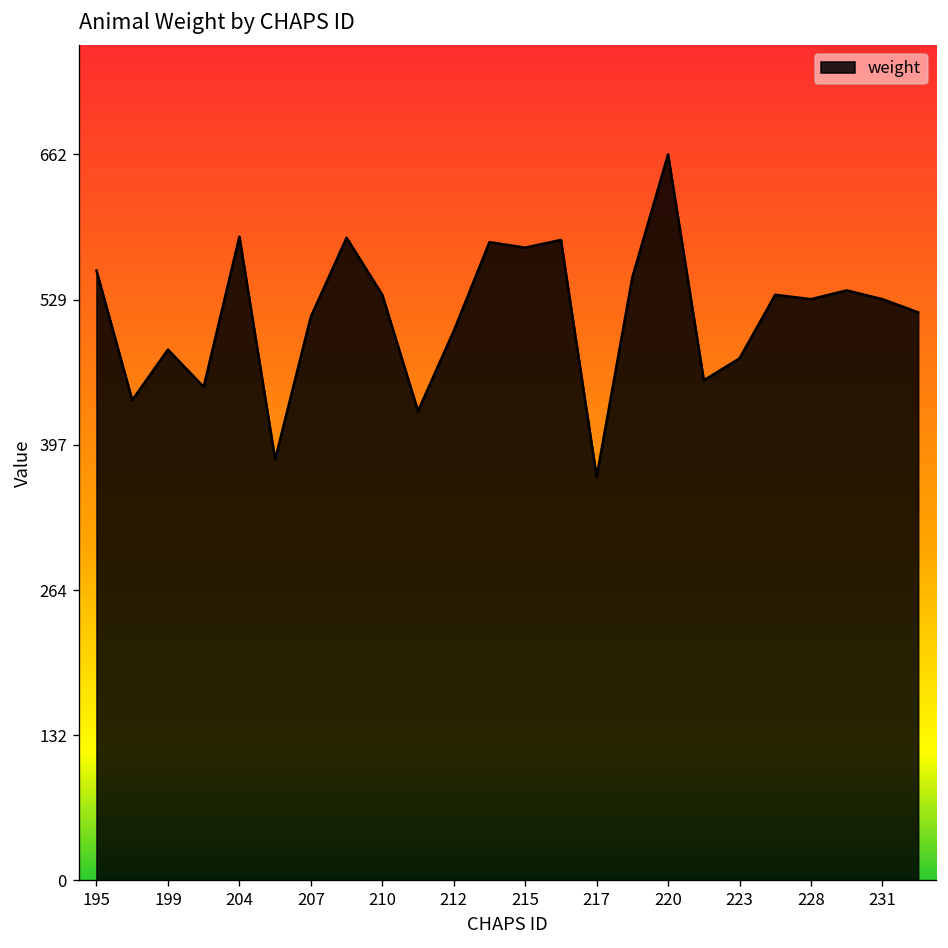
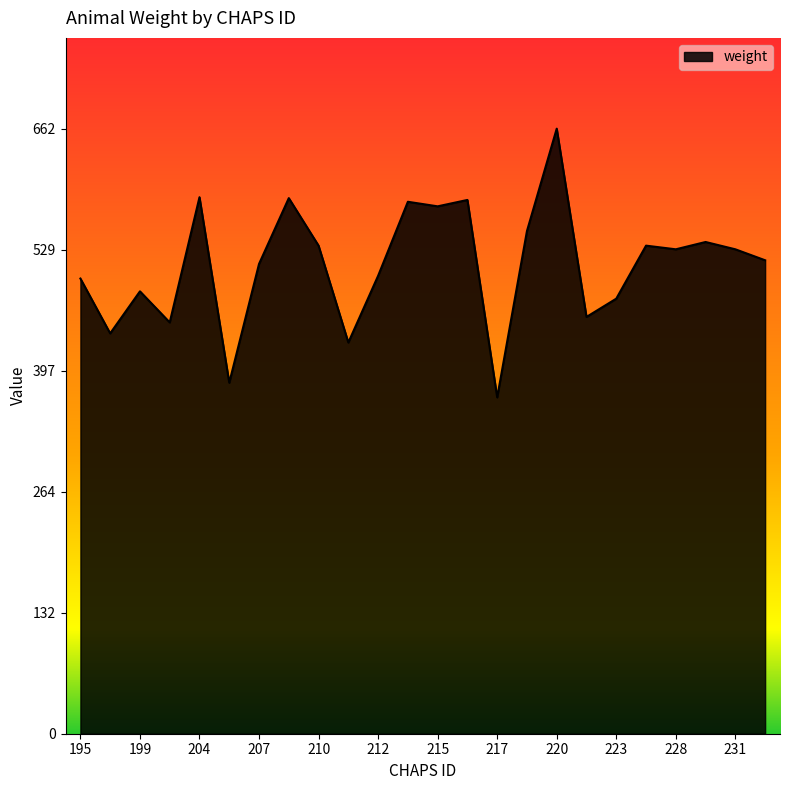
  {
-   "195": 560,
+   "195": 500,
    "199": 480,
    "204": 590,
    "207": 510,
    "210": 530,
    "212": 500,
    "215": 580,
    "217": 370,
    "220": 660,
    "223": 480,
    "228": 530,
    "231": 530
  }
